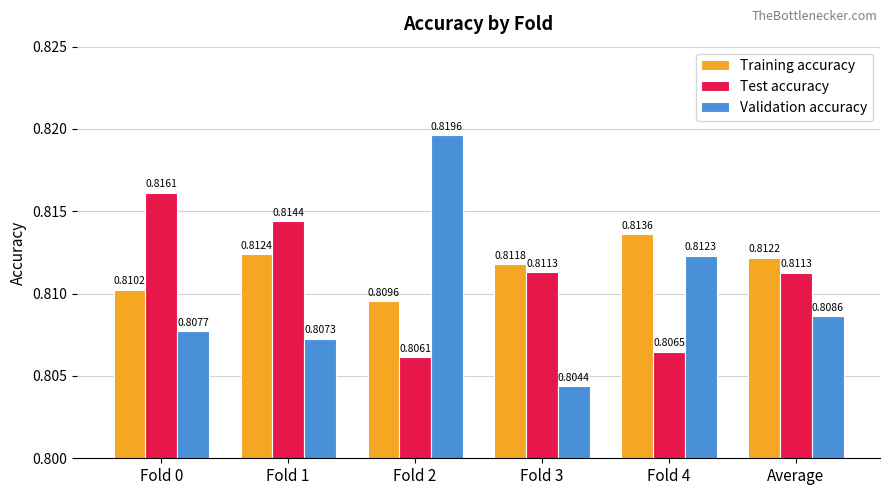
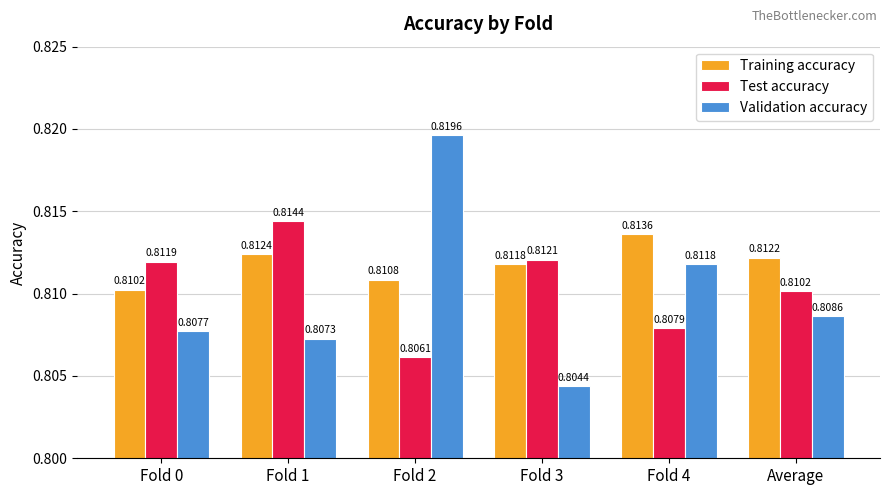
  {
    "Training accuracy": {
      "Fold 0": 0.8102,
      "Fold 1": 0.8124,
-     "Fold 2": 0.8096,
+     "Fold 2": 0.8108,
      "Fold 3": 0.8118,
      "Fold 4": 0.8136,
      "Average": 0.8122
    },
    "Test accuracy": {
-     "Fold 0": 0.8161,
+     "Fold 0": 0.8119,
      "Fold 1": 0.8144,
      "Fold 2": 0.8061,
-     "Fold 3": 0.8113,
-     "Fold 4": 0.8065,
-     "Average": 0.8113
+     "Fold 3": 0.8121,
+     "Fold 4": 0.8079,
+     "Average": 0.8102
    },
    "Validation accuracy": {
      "Fold 0": 0.8077,
      "Fold 1": 0.8073,
      "Fold 2": 0.8196,
      "Fold 3": 0.8044,
-     "Fold 4": 0.8123,
+     "Fold 4": 0.8118,
      "Average": 0.8086
    }
  }
